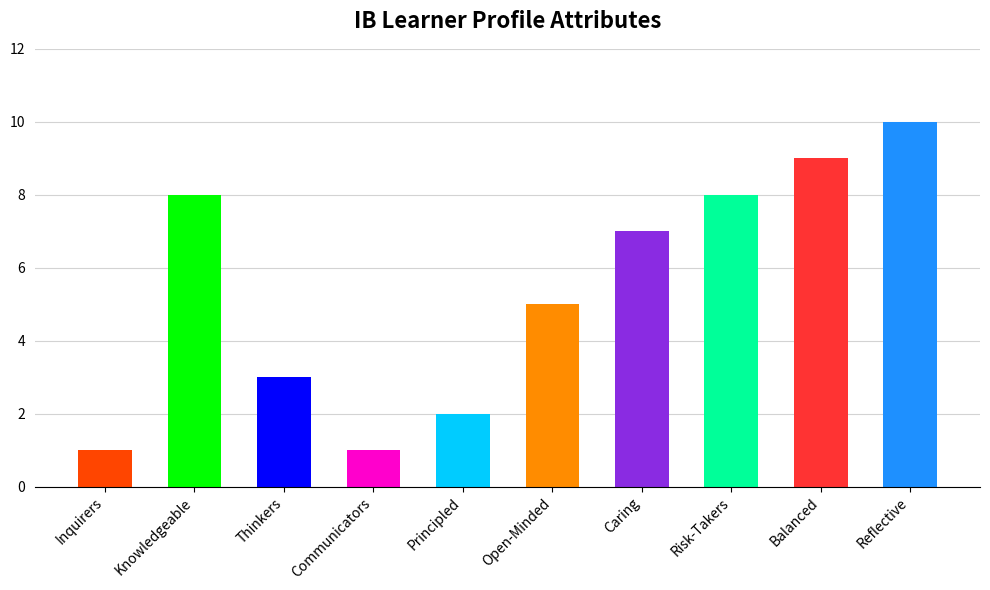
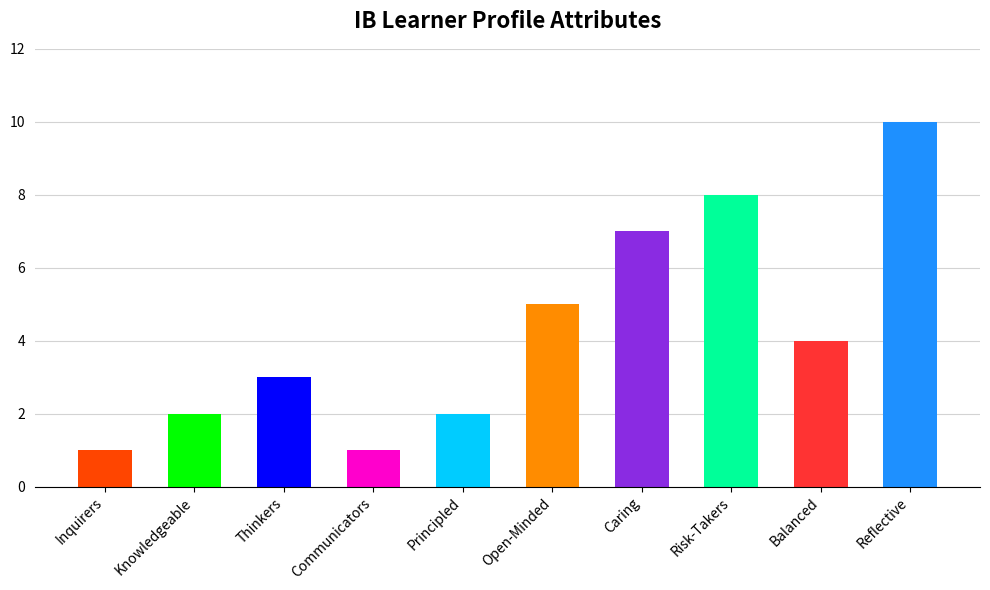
  {
    "Inquirers": 1,
-   "Knowledgeable": 8,
+   "Knowledgeable": 2,
    "Thinkers": 3,
    "Communicators": 1,
    "Principled": 2,
    "Open-Minded": 5,
    "Caring": 7,
    "Risk-Takers": 8,
-   "Balanced": 9,
+   "Balanced": 4,
    "Reflective": 10
  }
